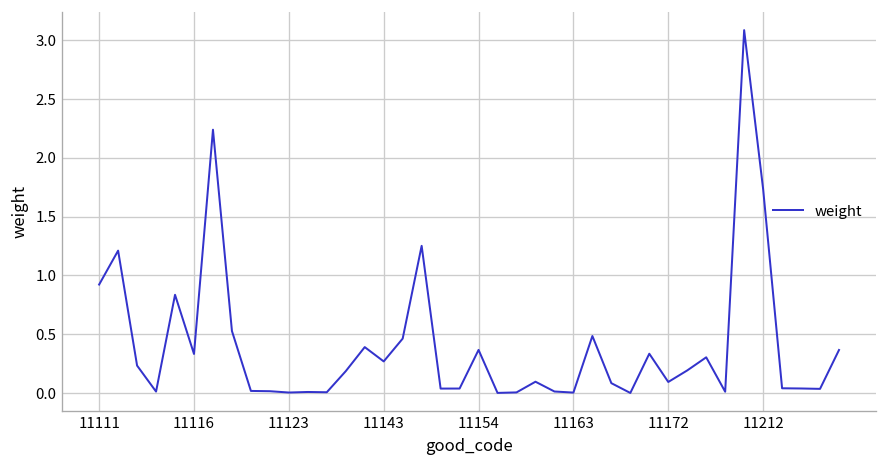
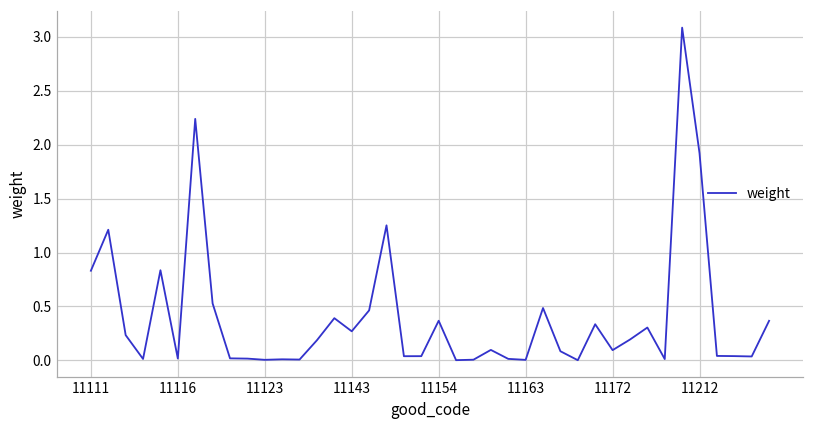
  {
-   "11111": 0.9,
-   "11116": 0.3,
+   "11111": 0.8,
+   "11116": 0.0,
    "11123": 0.0,
    "11143": 0.3,
    "11154": 0.4,
    "11163": 0.0,
    "11172": 0.1,
-   "11212": 1.7
+   "11212": 1.9
  }
